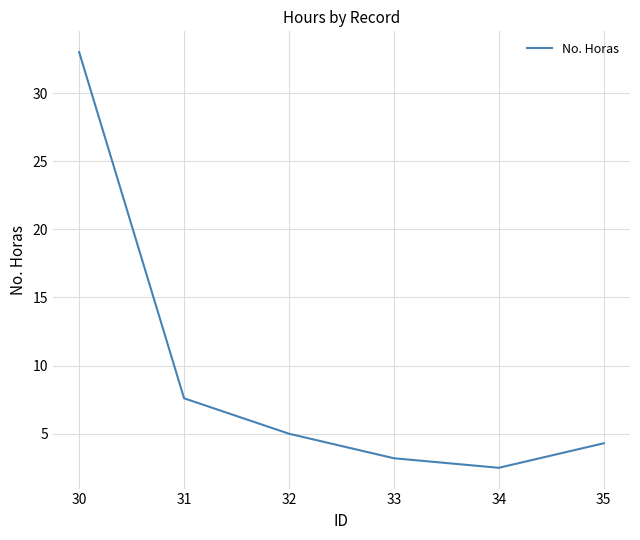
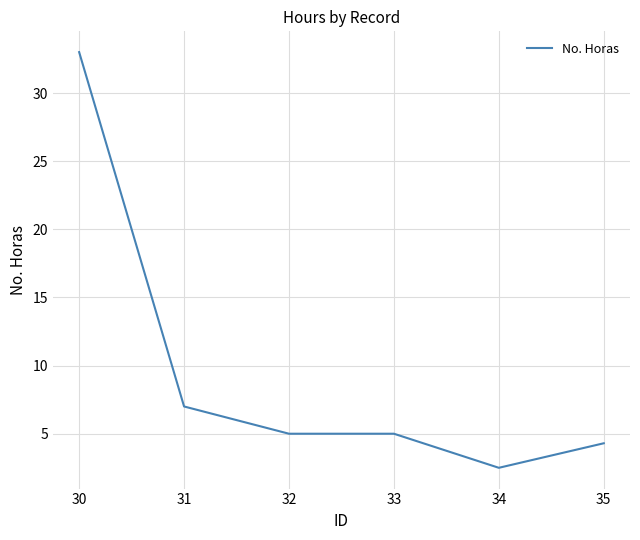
  {
    "30": 33.0,
-   "31": 7.6,
+   "31": 7.0,
    "32": 5.0,
-   "33": 3.2,
+   "33": 5.0,
    "34": 2.5,
    "35": 4.3
  }
